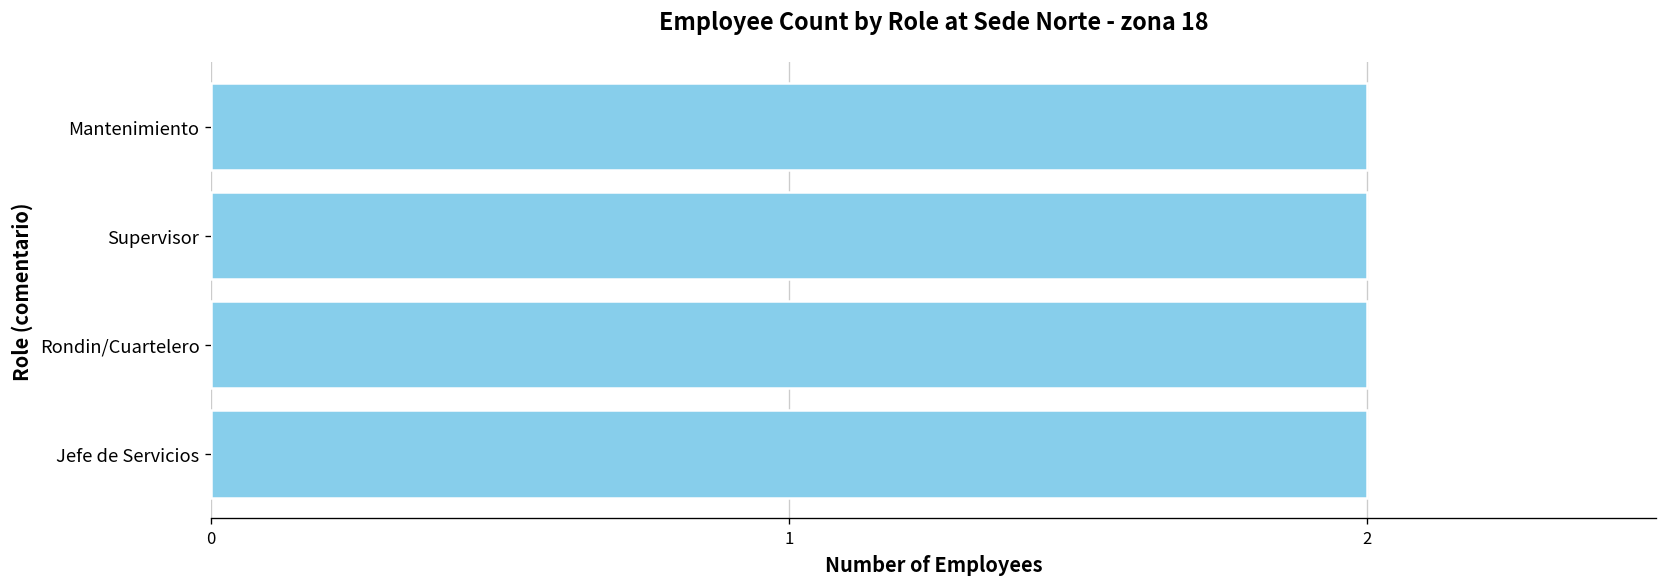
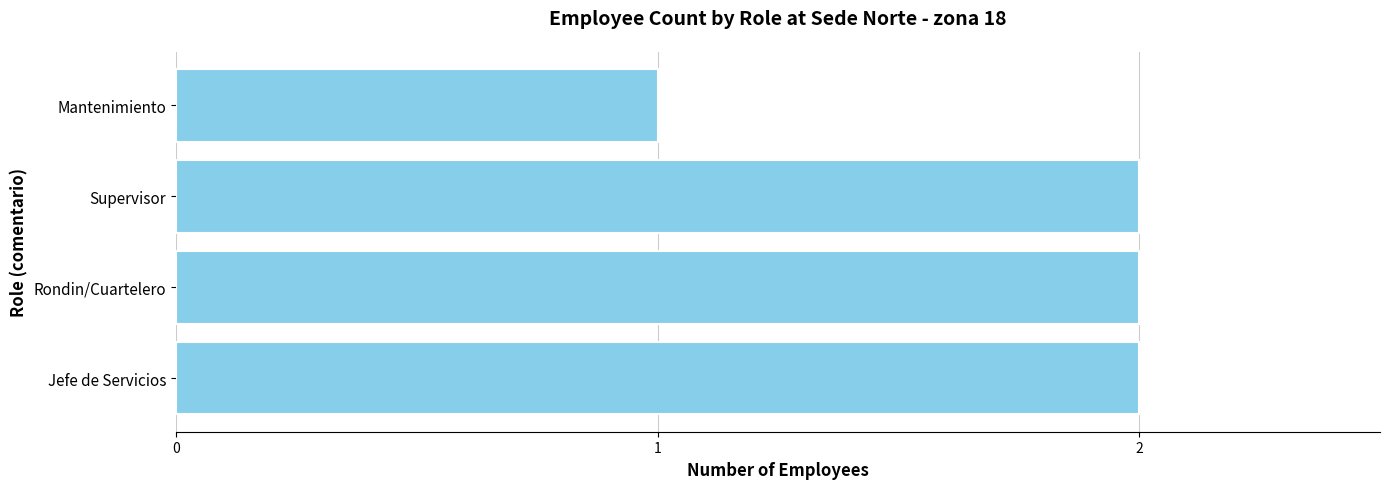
  {
-   "Mantenimiento": 2,
+   "Mantenimiento": 1,
    "Supervisor": 2,
    "Rondin/Cuartelero": 2,
    "Jefe de Servicios": 2
  }
